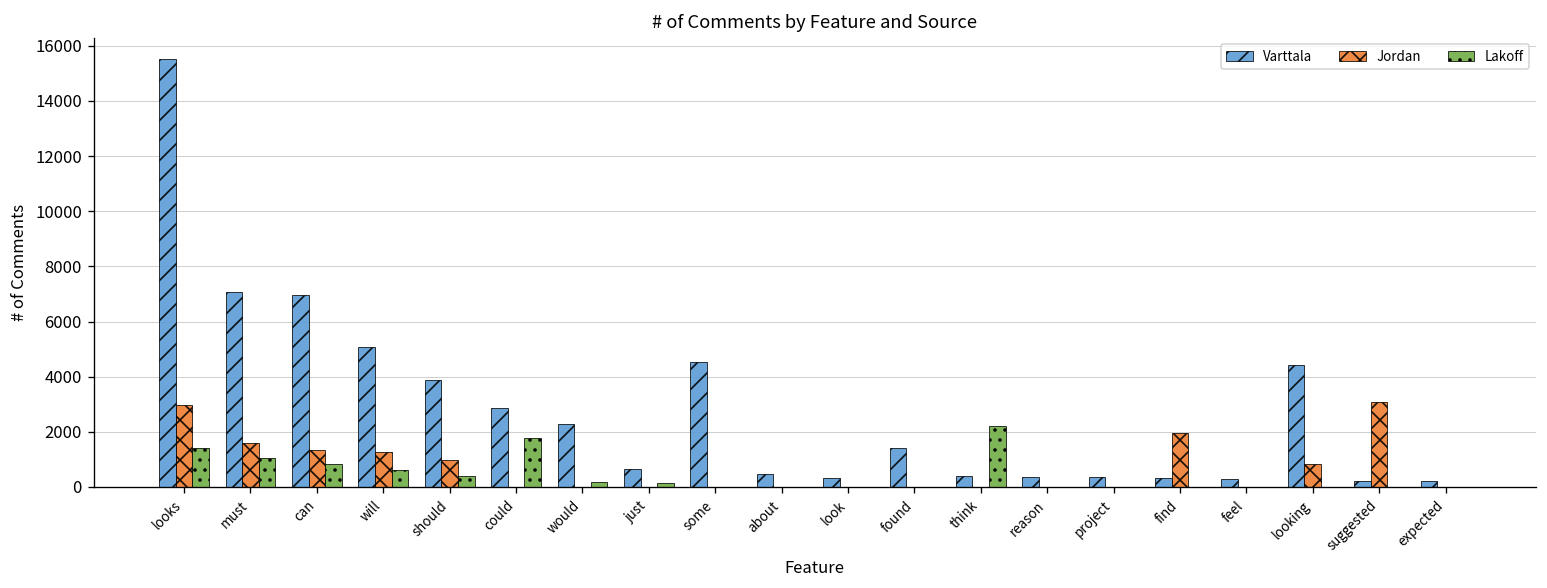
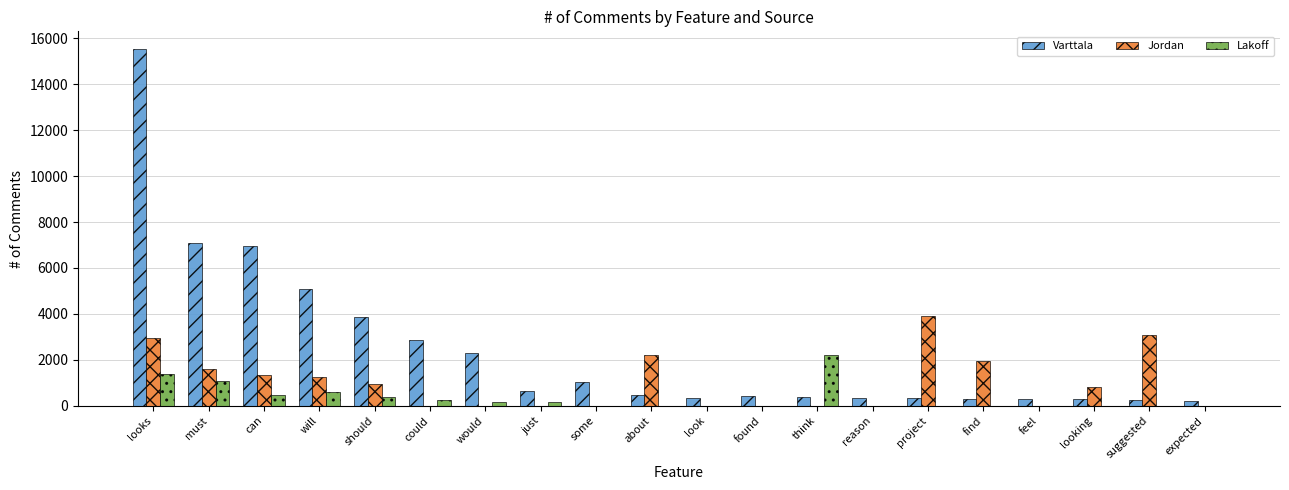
  {
    "Varttala": {
      "looks": 15500,
      "must": 7100,
      "can": 6900,
      "will": 5100,
      "should": 3900,
      "could": 2900,
      "would": 2300,
      "just": 600,
-     "some": 4600,
+     "some": 1000,
      "about": 500,
      "look": 300,
-     "found": 1400,
+     "found": 400,
      "think": 400,
      "reason": 400,
      "project": 300,
      "find": 300,
      "feel": 300,
-     "looking": 4400,
+     "looking": 300,
      "suggested": 200,
      "expected": 200
    },
    "Jordan": {
      "looks": 3000,
      "must": 1600,
      "can": 1400,
      "will": 1300,
      "should": 1000,
      "could": 0,
      "would": 0,
      "just": 0,
      "some": 0,
-     "about": 0,
+     "about": 2200,
      "look": 0,
      "found": 0,
      "think": 0,
      "reason": 0,
-     "project": 0,
+     "project": 3900,
      "find": 1900,
      "feel": 0,
      "looking": 800,
      "suggested": 3100,
      "expected": 0
    },
    "Lakoff": {
      "looks": 1400,
      "must": 1100,
-     "can": 800,
+     "can": 500,
      "will": 600,
      "should": 400,
-     "could": 1800,
+     "could": 200,
      "would": 200,
      "just": 200,
      "some": 0,
      "about": 0,
      "look": 0,
      "found": 0,
      "think": 2200,
      "reason": 0,
      "project": 0,
      "find": 0,
      "feel": 0,
      "looking": 0,
      "suggested": 0,
      "expected": 0
    }
  }
